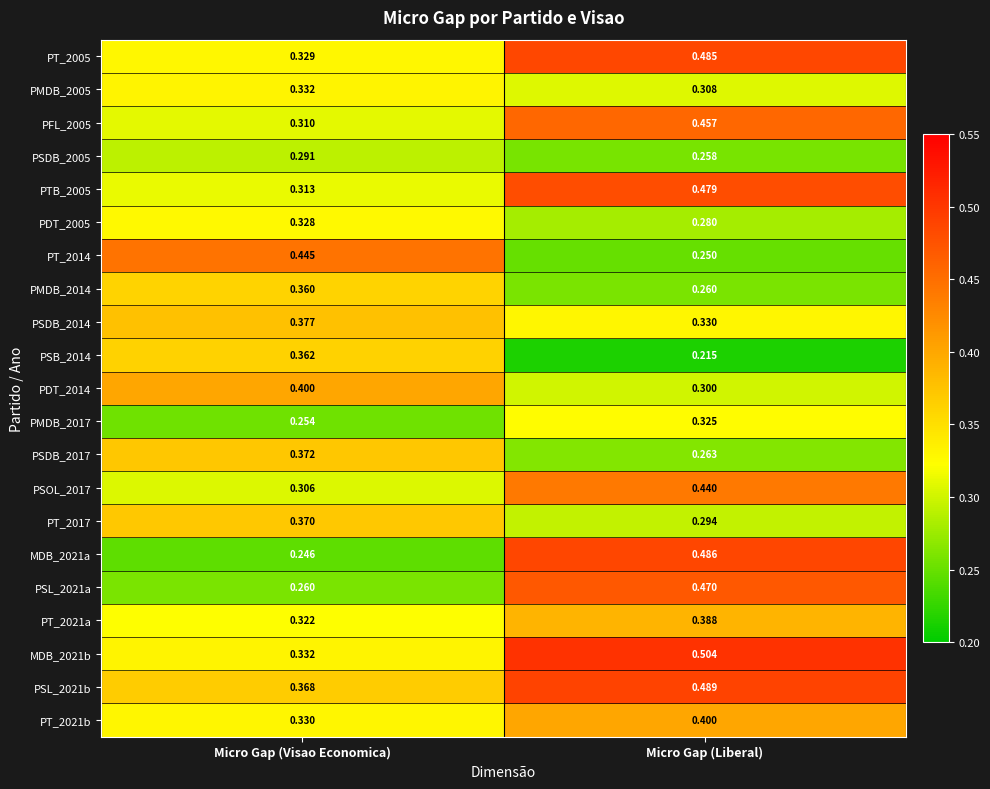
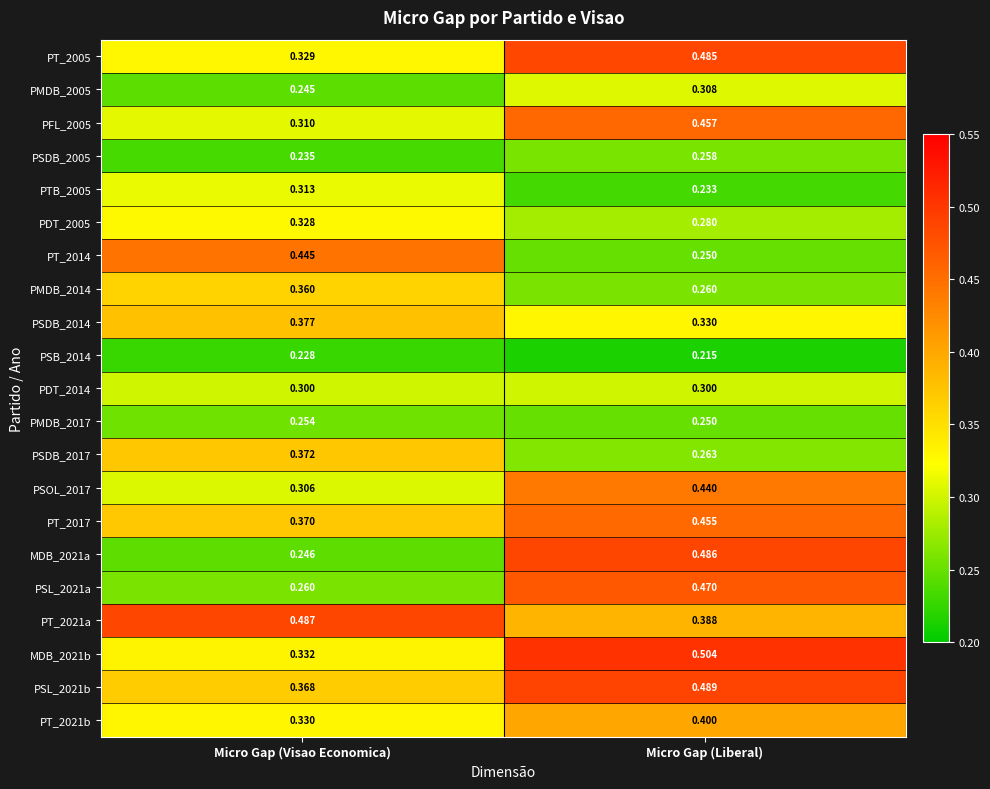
  {
    "PT_2005": {
      "Micro Gap (Visao Economica)": 0.329,
      "Micro Gap (Liberal)": 0.485
    },
    "PMDB_2005": {
-     "Micro Gap (Visao Economica)": 0.332,
+     "Micro Gap (Visao Economica)": 0.245,
      "Micro Gap (Liberal)": 0.308
    },
    "PFL_2005": {
      "Micro Gap (Visao Economica)": 0.310,
      "Micro Gap (Liberal)": 0.457
    },
    "PSDB_2005": {
-     "Micro Gap (Visao Economica)": 0.291,
+     "Micro Gap (Visao Economica)": 0.235,
      "Micro Gap (Liberal)": 0.258
    },
    "PTB_2005": {
      "Micro Gap (Visao Economica)": 0.313,
-     "Micro Gap (Liberal)": 0.479
+     "Micro Gap (Liberal)": 0.233
    },
    "PDT_2005": {
      "Micro Gap (Visao Economica)": 0.328,
      "Micro Gap (Liberal)": 0.280
    },
    "PT_2014": {
      "Micro Gap (Visao Economica)": 0.445,
      "Micro Gap (Liberal)": 0.250
    },
    "PMDB_2014": {
      "Micro Gap (Visao Economica)": 0.360,
      "Micro Gap (Liberal)": 0.260
    },
    "PSDB_2014": {
      "Micro Gap (Visao Economica)": 0.377,
      "Micro Gap (Liberal)": 0.330
    },
    "PSB_2014": {
-     "Micro Gap (Visao Economica)": 0.362,
+     "Micro Gap (Visao Economica)": 0.228,
      "Micro Gap (Liberal)": 0.215
    },
    "PDT_2014": {
-     "Micro Gap (Visao Economica)": 0.400,
+     "Micro Gap (Visao Economica)": 0.300,
      "Micro Gap (Liberal)": 0.300
    },
    "PMDB_2017": {
      "Micro Gap (Visao Economica)": 0.254,
-     "Micro Gap (Liberal)": 0.325
+     "Micro Gap (Liberal)": 0.250
    },
    "PSDB_2017": {
      "Micro Gap (Visao Economica)": 0.372,
      "Micro Gap (Liberal)": 0.263
    },
    "PSOL_2017": {
      "Micro Gap (Visao Economica)": 0.306,
      "Micro Gap (Liberal)": 0.440
    },
    "PT_2017": {
      "Micro Gap (Visao Economica)": 0.370,
-     "Micro Gap (Liberal)": 0.294
+     "Micro Gap (Liberal)": 0.455
    },
    "MDB_2021a": {
      "Micro Gap (Visao Economica)": 0.246,
      "Micro Gap (Liberal)": 0.486
    },
    "PSL_2021a": {
      "Micro Gap (Visao Economica)": 0.260,
      "Micro Gap (Liberal)": 0.470
    },
    "PT_2021a": {
-     "Micro Gap (Visao Economica)": 0.322,
+     "Micro Gap (Visao Economica)": 0.487,
      "Micro Gap (Liberal)": 0.388
    },
    "MDB_2021b": {
      "Micro Gap (Visao Economica)": 0.332,
      "Micro Gap (Liberal)": 0.504
    },
    "PSL_2021b": {
      "Micro Gap (Visao Economica)": 0.368,
      "Micro Gap (Liberal)": 0.489
    },
    "PT_2021b": {
      "Micro Gap (Visao Economica)": 0.330,
      "Micro Gap (Liberal)": 0.400
    }
  }
